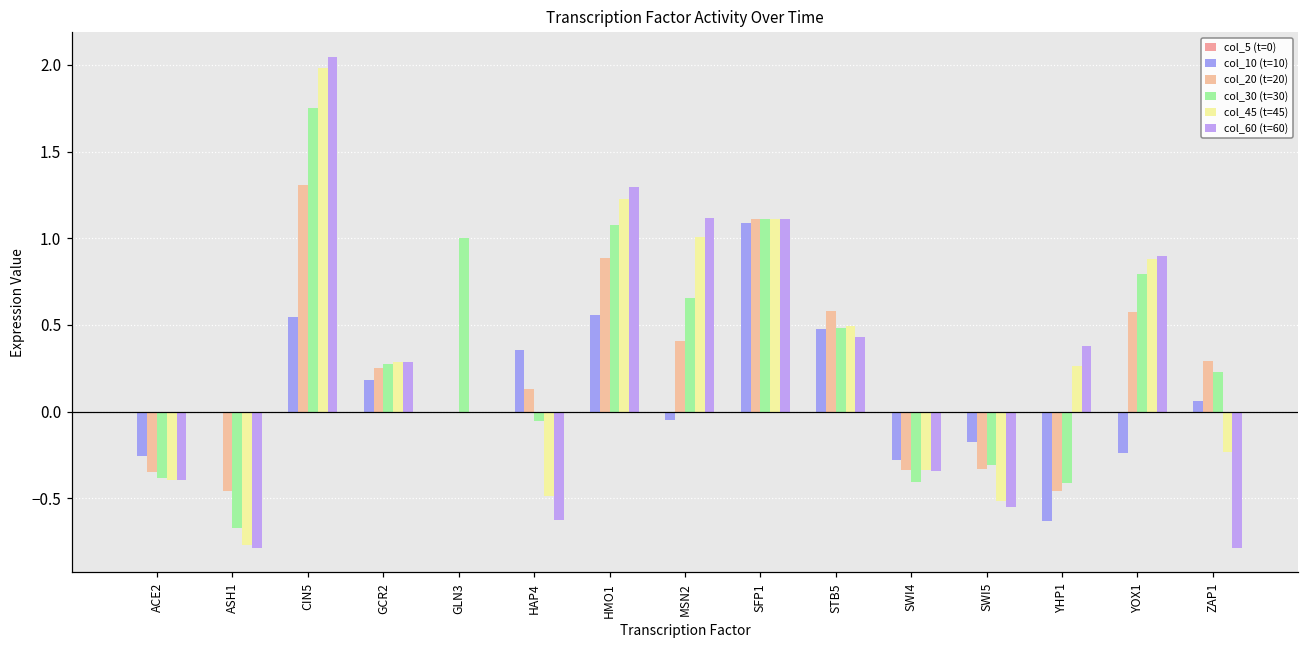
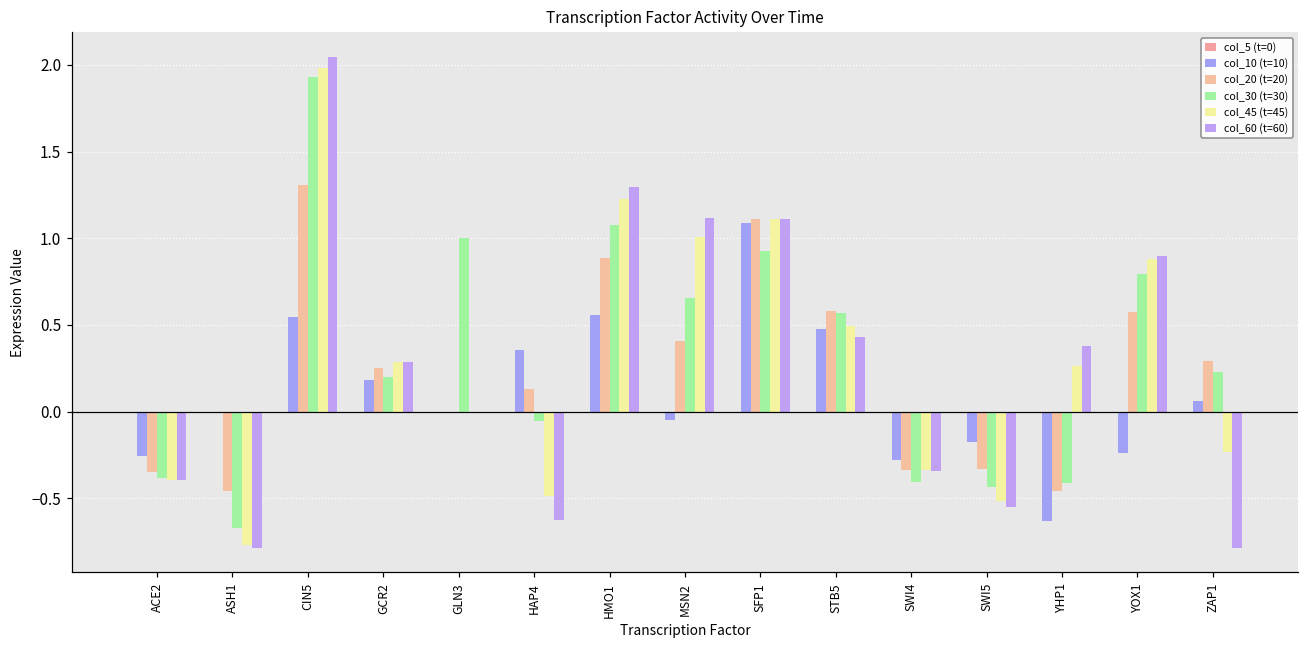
  {
    "col_30 (t=30)": {
      "ACE2": -0.38,
      "ASH1": -0.67,
-     "CIN5": 1.75,
-     "GCR2": 0.27,
+     "CIN5": 1.93,
+     "GCR2": 0.20,
      "GLN3": 1.00,
      "HAP4": -0.05,
      "HMO1": 1.08,
      "MSN2": 0.66,
-     "SFP1": 1.11,
-     "STB5": 0.48,
+     "SFP1": 0.93,
+     "STB5": 0.57,
      "SWI4": -0.41,
-     "SWI5": -0.31,
+     "SWI5": -0.43,
      "YHP1": -0.41,
      "YOX1": 0.79,
      "ZAP1": 0.23
    }
  }
